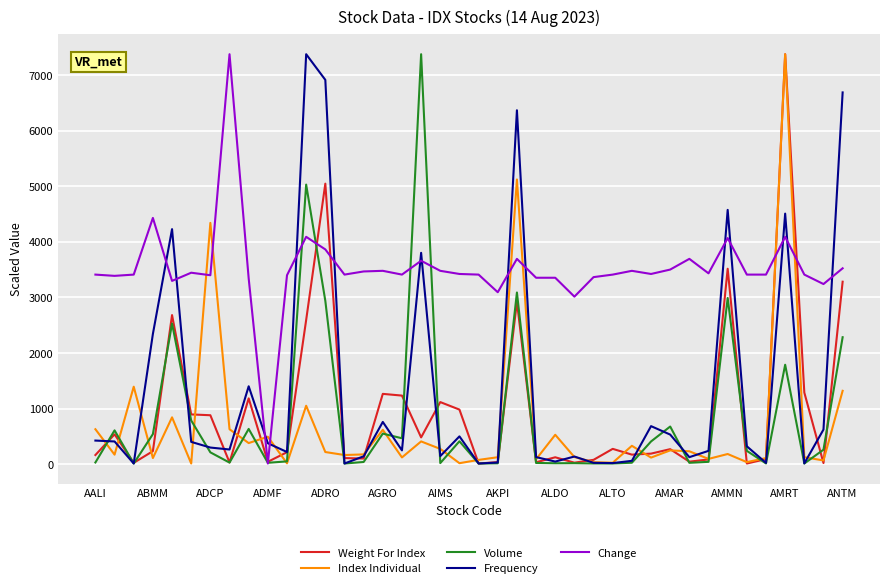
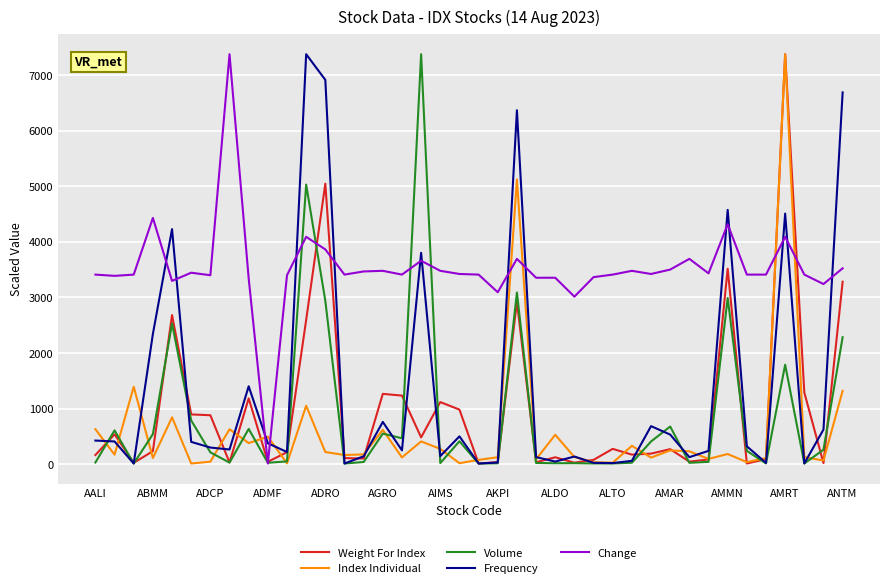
  {
    "Weight For Index": {
      "AALI": 200,
      "ABMM": 200,
      "ADCP": 900,
      "ADRO": 5000,
      "AGRO": 1300,
      "AIMS": 1100,
      "ALDO": 100,
      "ALTO": 300,
      "AMMN": 3500,
      "ANTM": 3300
    },
    "Index Individual": {
      "AALI": 600,
      "ABMM": 100,
-     "ADCP": 4300,
+     "ADCP": 0,
      "ADMF": 500,
      "ADRO": 200,
      "AGRO": 600,
      "AIMS": 300,
      "AKPI": 100,
      "ALDO": 500,
      "AMMN": 200,
      "ANTM": 1300
    },
    "Volume": {
      "AALI": 0,
      "ABMM": 500,
      "ADCP": 200,
      "ADRO": 2900,
      "AGRO": 500,
      "AIMS": 0,
      "AMAR": 700,
      "AMMN": 3000,
      "AMRT": 1800,
      "ANTM": 2300
    },
    "Frequency": {
      "AALI": 400,
      "ABMM": 2300,
      "ADCP": 300,
      "ADMF": 400,
      "ADRO": 6900,
      "AGRO": 800,
      "AIMS": 100,
      "AMAR": 500,
      "AMMN": 4600,
      "AMRT": 4500,
      "ANTM": 6700
    },
    "Change": {
      "AALI": 3400,
      "ABMM": 4400,
      "ADCP": 3400,
      "ADRO": 3900,
      "AGRO": 3500,
      "AIMS": 3500,
      "AKPI": 3100,
      "ALDO": 3400,
      "ALTO": 3400,
      "AMAR": 3500,
-     "AMMN": 4100,
+     "AMMN": 4300,
      "AMRT": 4100,
      "ANTM": 3500
    }
  }
